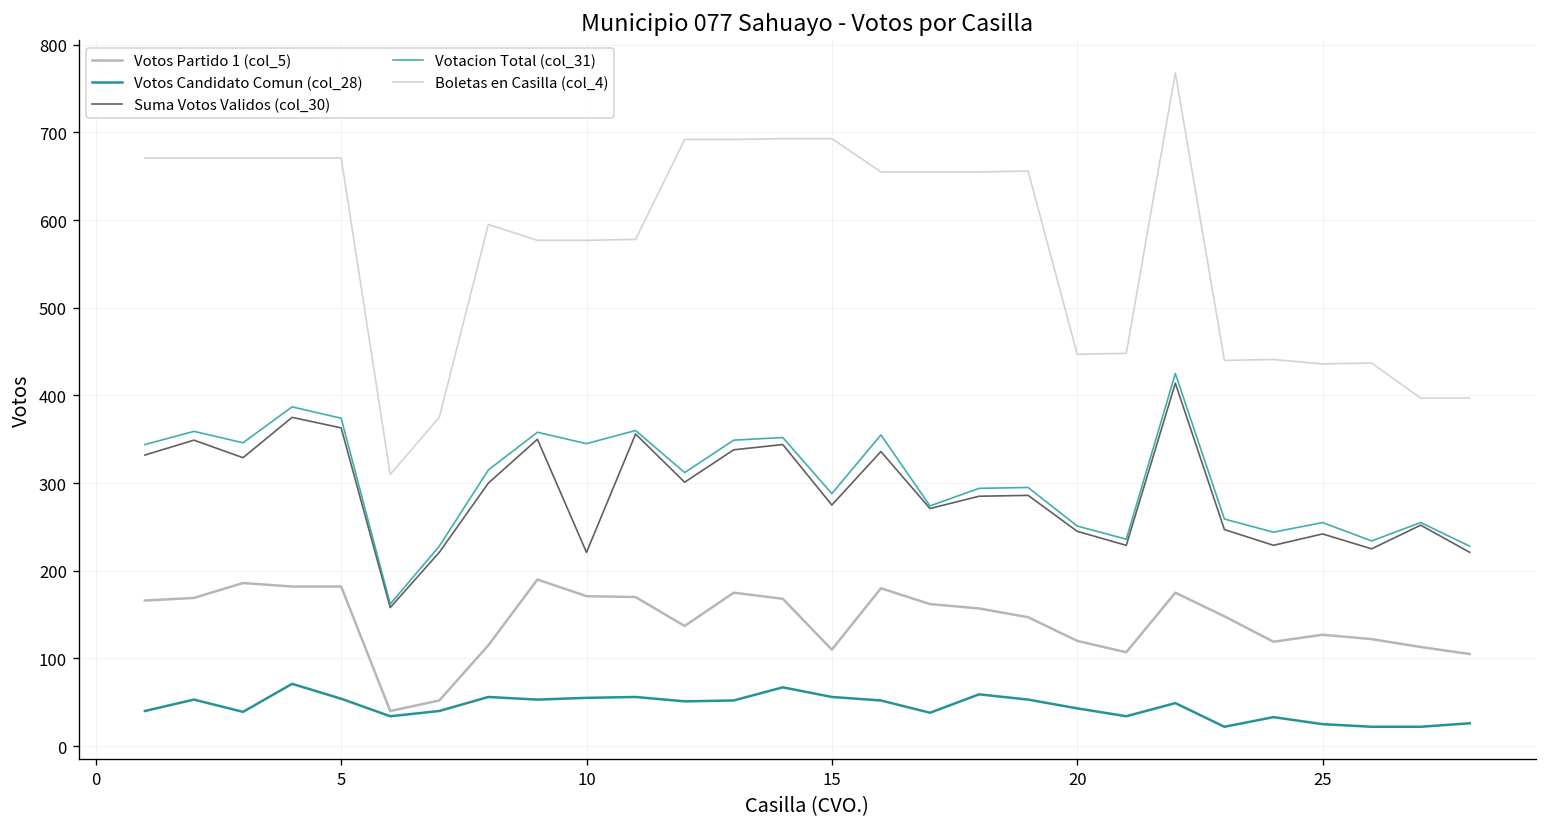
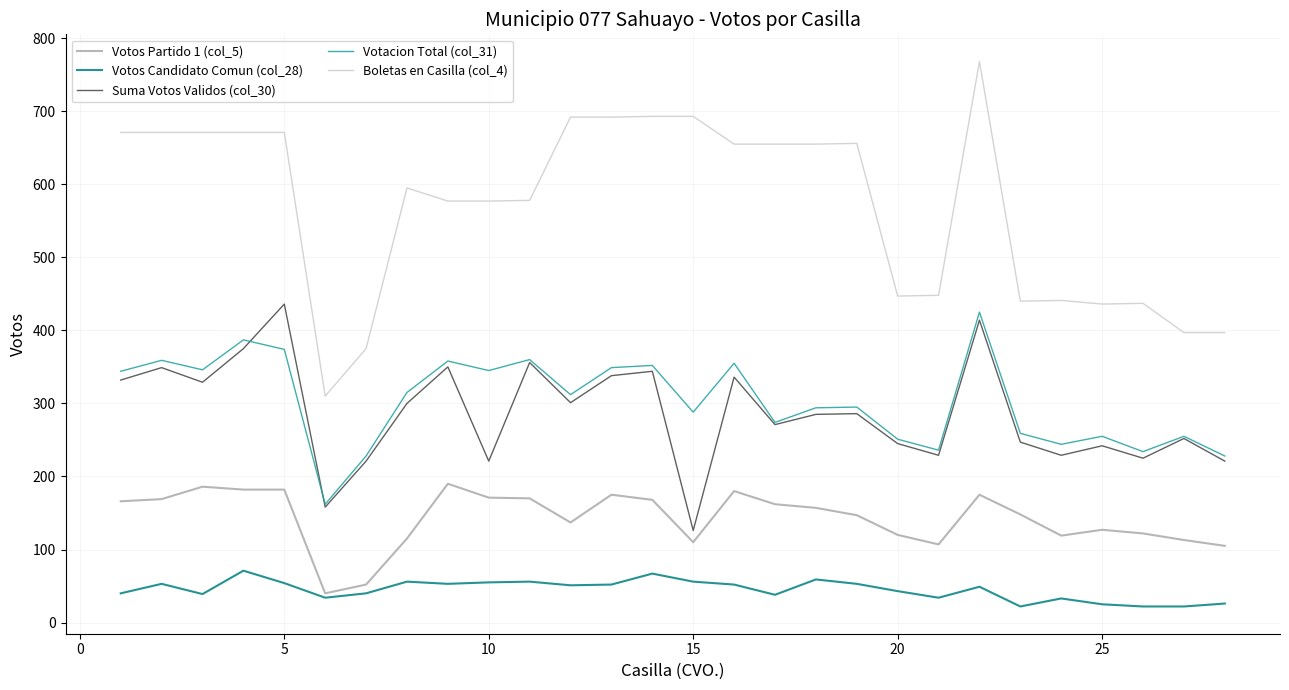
  {
    "Suma Votos Validos (col_30)": {
-     "5": 360,
+     "5": 440,
      "10": 220,
-     "15": 280,
+     "15": 130,
      "20": 250,
      "25": 240
    }
  }
